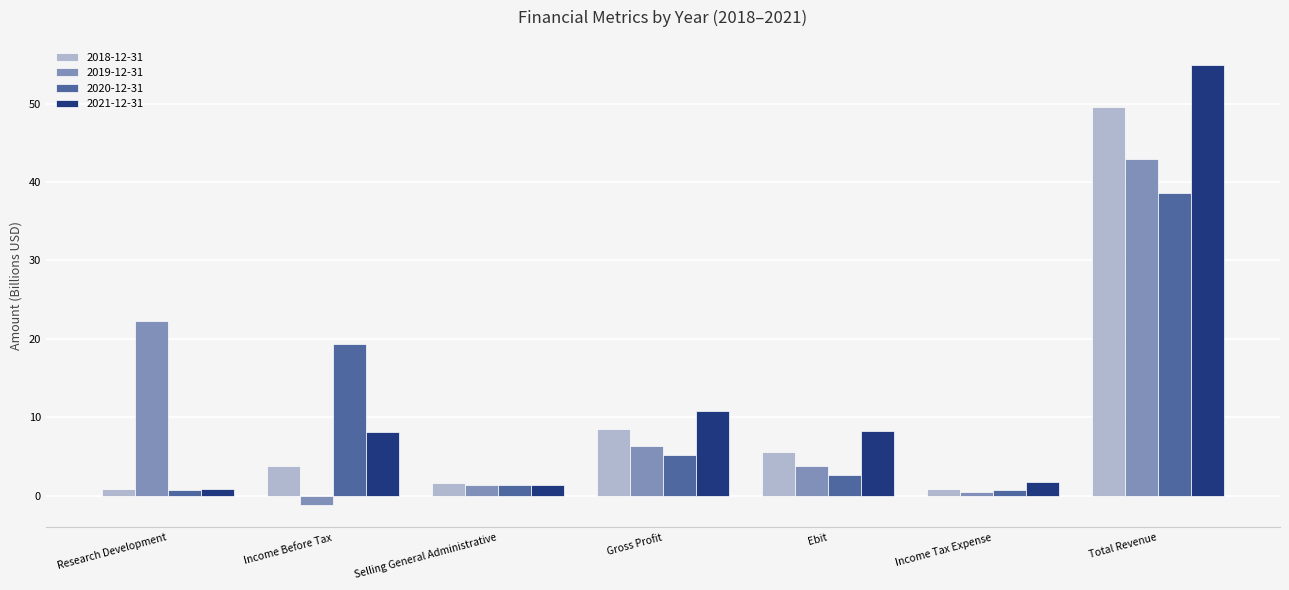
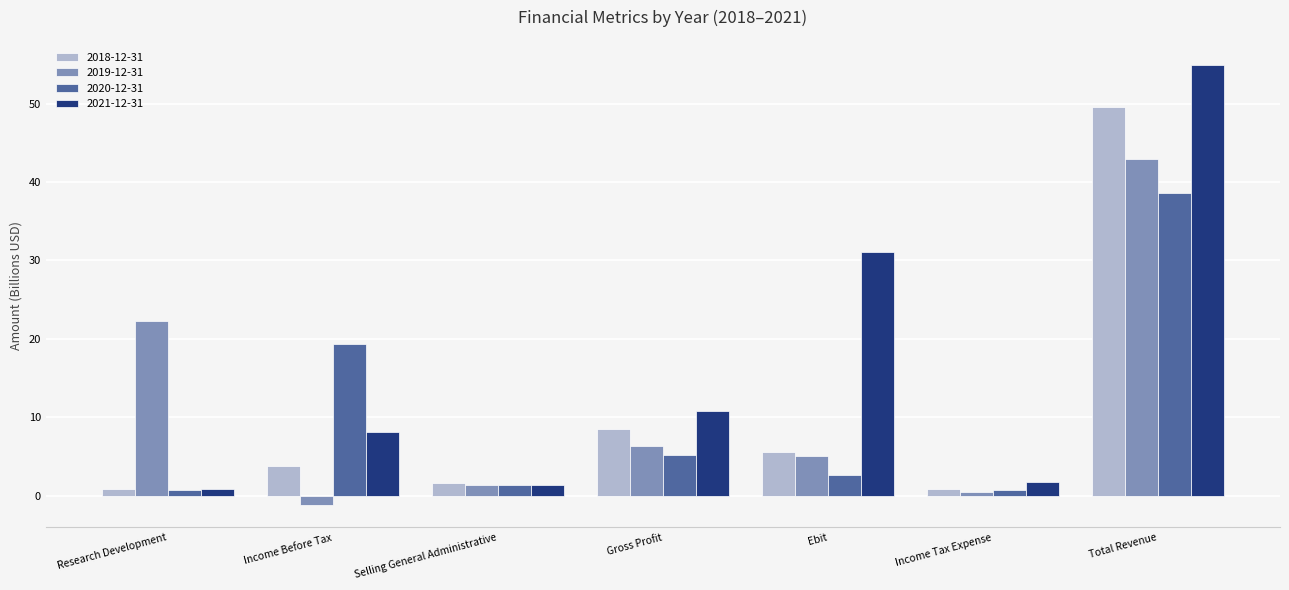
  {
    "2018-12-31": {
      "Research Development": 1,
      "Income Before Tax": 4,
      "Selling General Administrative": 2,
      "Gross Profit": 9,
      "Ebit": 6,
      "Income Tax Expense": 1,
      "Total Revenue": 50
    },
    "2019-12-31": {
      "Research Development": 22,
      "Income Before Tax": -1,
      "Selling General Administrative": 1,
      "Gross Profit": 6,
-     "Ebit": 4,
+     "Ebit": 5,
      "Income Tax Expense": 0,
      "Total Revenue": 43
    },
    "2020-12-31": {
      "Research Development": 1,
      "Income Before Tax": 19,
      "Selling General Administrative": 1,
      "Gross Profit": 5,
      "Ebit": 3,
      "Income Tax Expense": 1,
      "Total Revenue": 39
    },
    "2021-12-31": {
      "Research Development": 1,
      "Income Before Tax": 8,
      "Selling General Administrative": 1,
      "Gross Profit": 11,
-     "Ebit": 8,
+     "Ebit": 31,
      "Income Tax Expense": 2,
      "Total Revenue": 55
    }
  }
